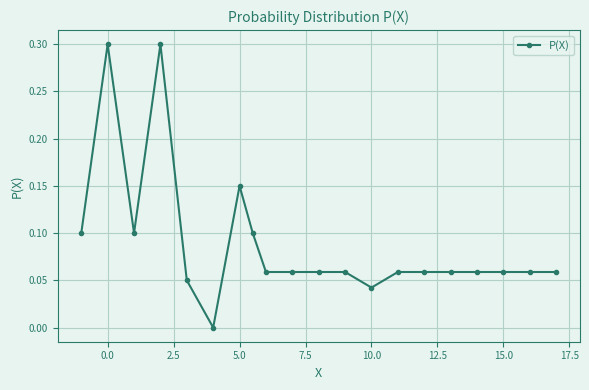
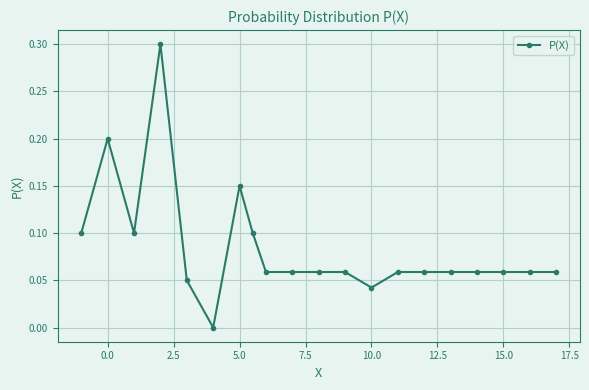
  {
-   "0.0": 0.3,
+   "0.0": 0.2,
    "5.0": 0.15,
    "10.0": 0.04,
    "15.0": 0.06
  }
